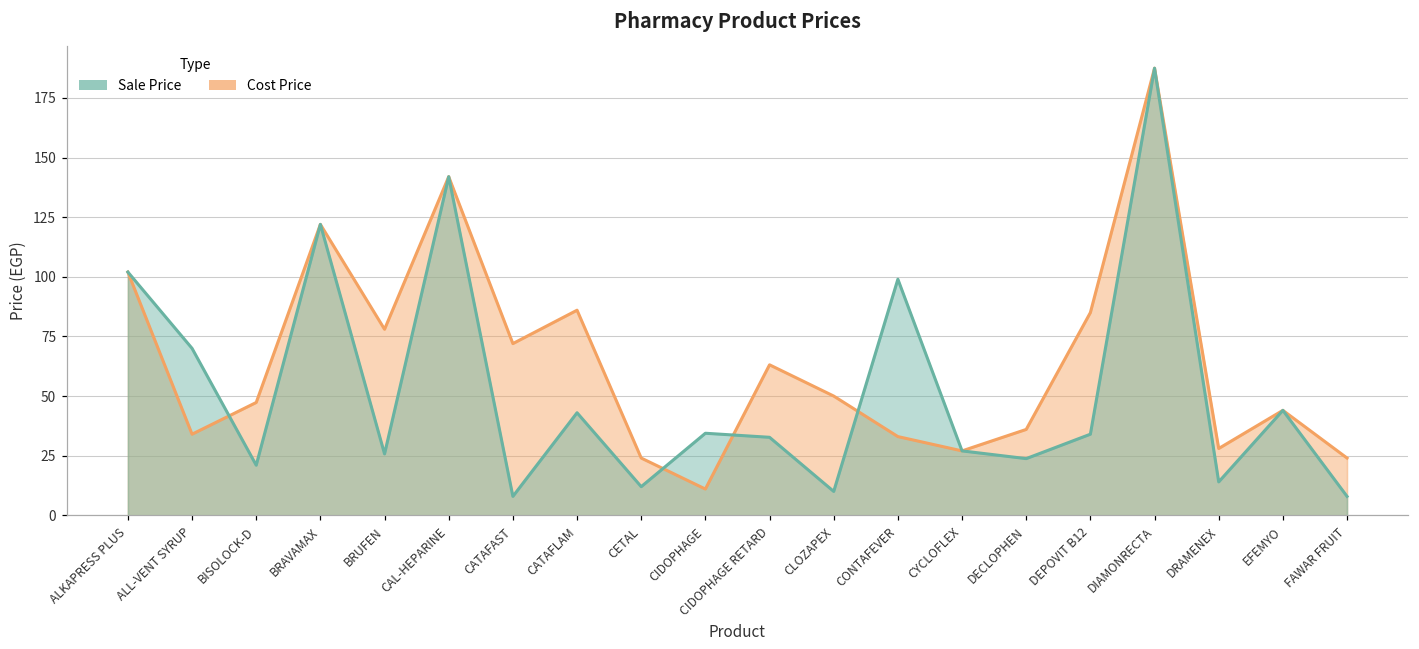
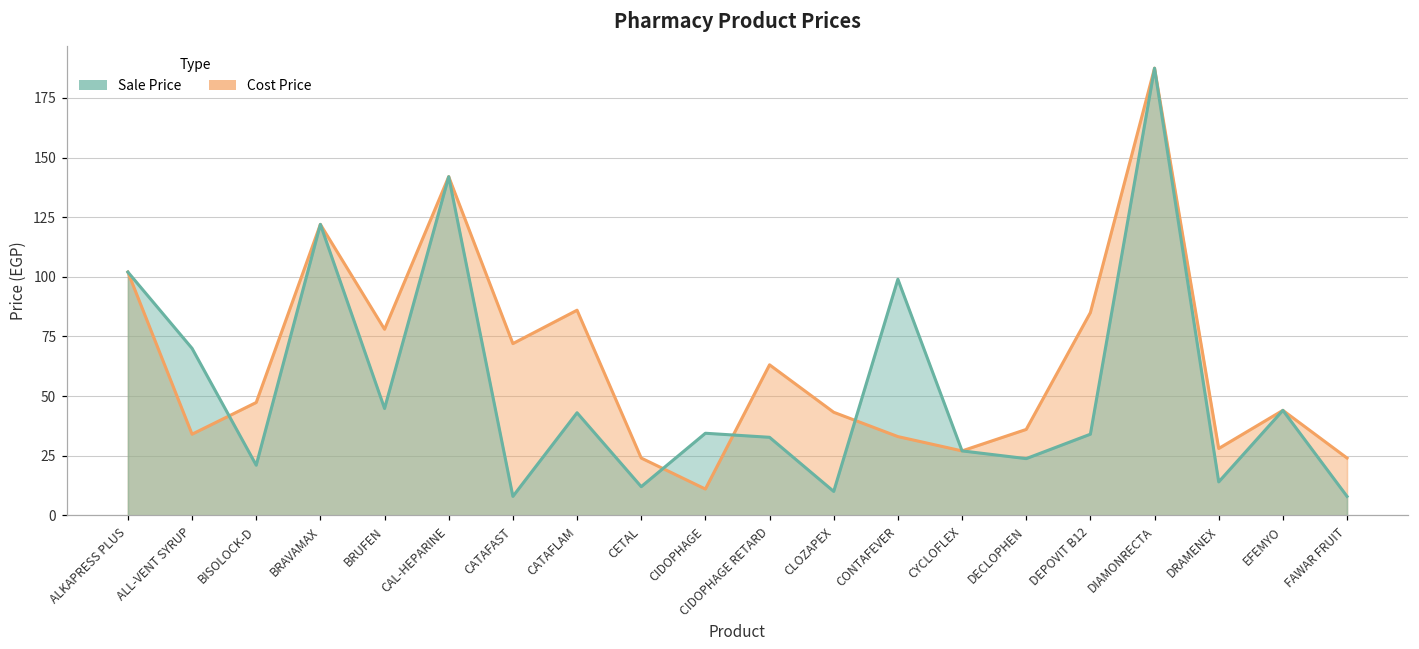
  {
    "Cost Price": {
      "ALL-VENT SYRUP": 34,
      "BISOLOCK-D": 47,
      "BRUFEN": 78,
      "CATAFAST": 72,
      "CATAFLAM": 86,
      "CETAL": 24,
      "CIDOPHAGE": 11,
      "CIDOPHAGE RETARD": 63,
-     "CLOZAPEX": 50,
+     "CLOZAPEX": 43,
      "CONTAFEVER": 33,
      "DECLOPHEN": 36,
      "DEPOVIT B12": 85,
      "DRAMENEX": 28,
      "FAWAR FRUIT": 24
    },
    "Sale Price": {
      "ALL-VENT SYRUP": 70,
      "BISOLOCK-D": 21,
-     "BRUFEN": 26,
+     "BRUFEN": 45,
      "CATAFAST": 8,
      "CATAFLAM": 43,
      "CETAL": 12,
      "CIDOPHAGE": 34,
      "CIDOPHAGE RETARD": 33,
      "CLOZAPEX": 10,
      "CONTAFEVER": 99,
      "DECLOPHEN": 24,
      "DEPOVIT B12": 34,
      "DRAMENEX": 14,
      "FAWAR FRUIT": 8
    }
  }
